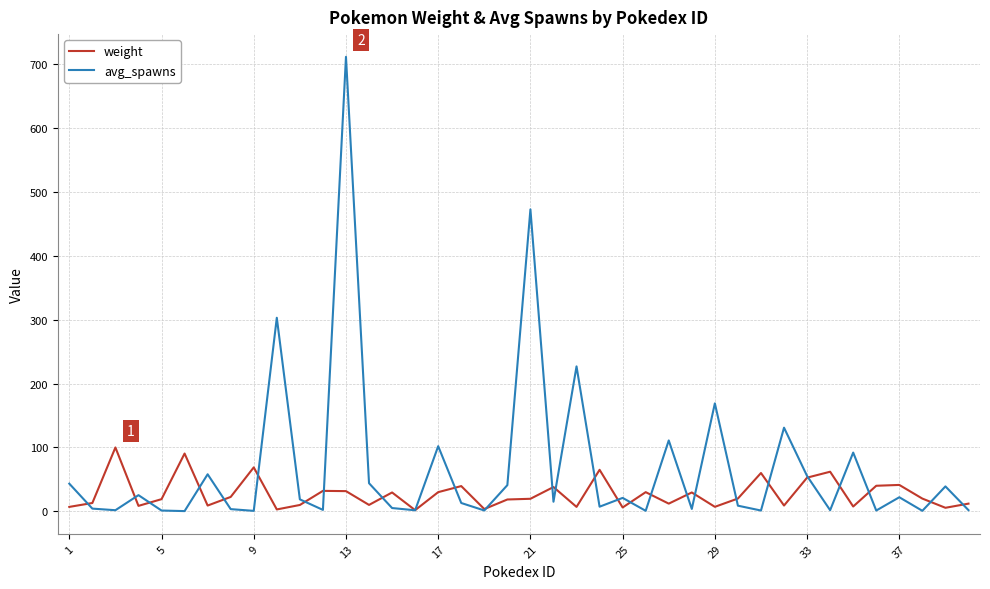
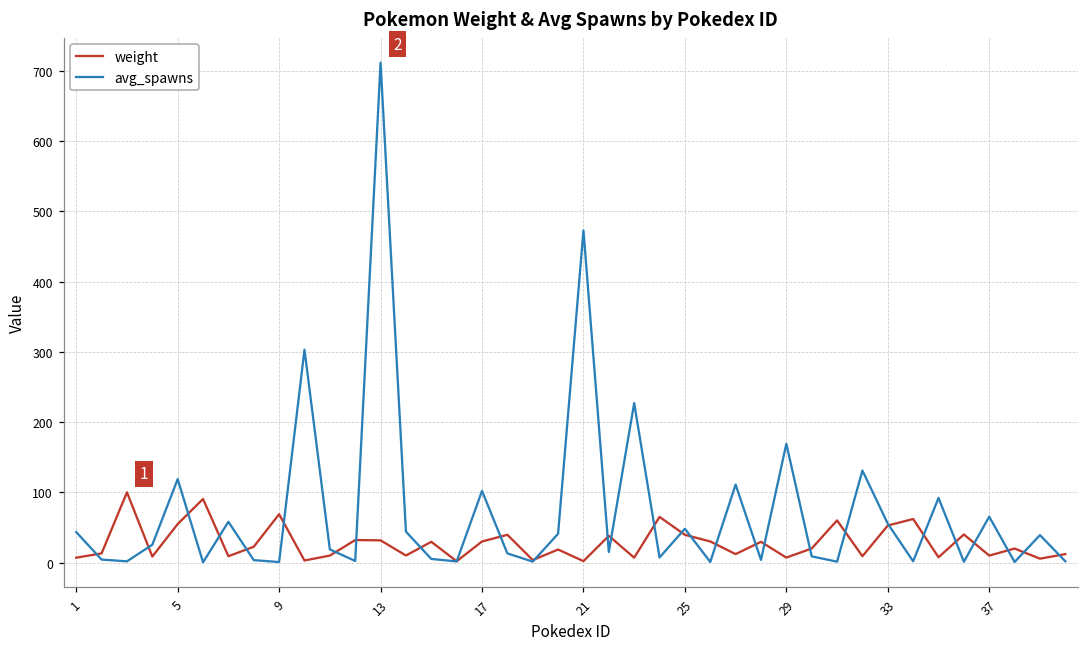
  {
    "weight": {
      "1": 10,
-     "5": 20,
+     "5": 50,
      "9": 70,
      "13": 30,
      "17": 30,
-     "21": 20,
-     "25": 10,
+     "21": 0,
+     "25": 40,
      "29": 10,
-     "37": 40
+     "37": 10
    },
    "avg_spawns": {
      "1": 40,
-     "5": 0,
+     "5": 120,
      "9": 0,
      "17": 100,
      "21": 470,
-     "25": 20,
+     "25": 50,
      "29": 170,
-     "37": 20
+     "37": 70
    }
  }
